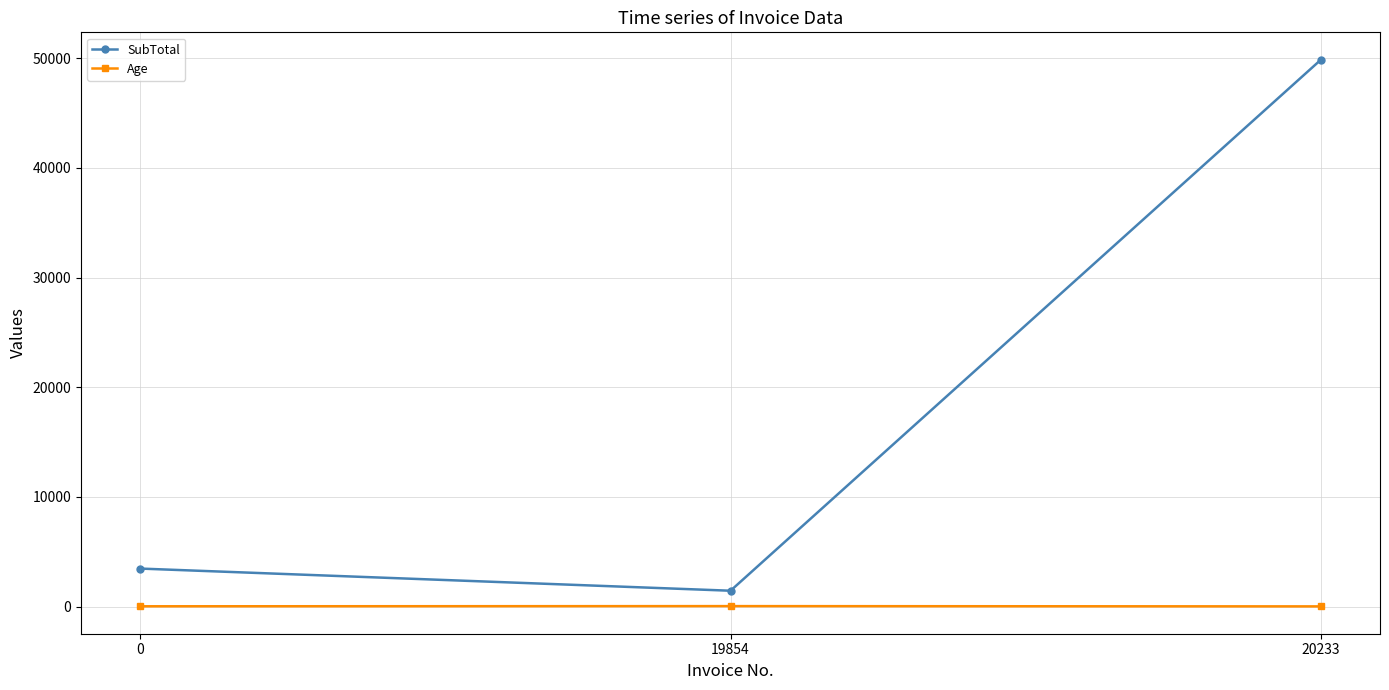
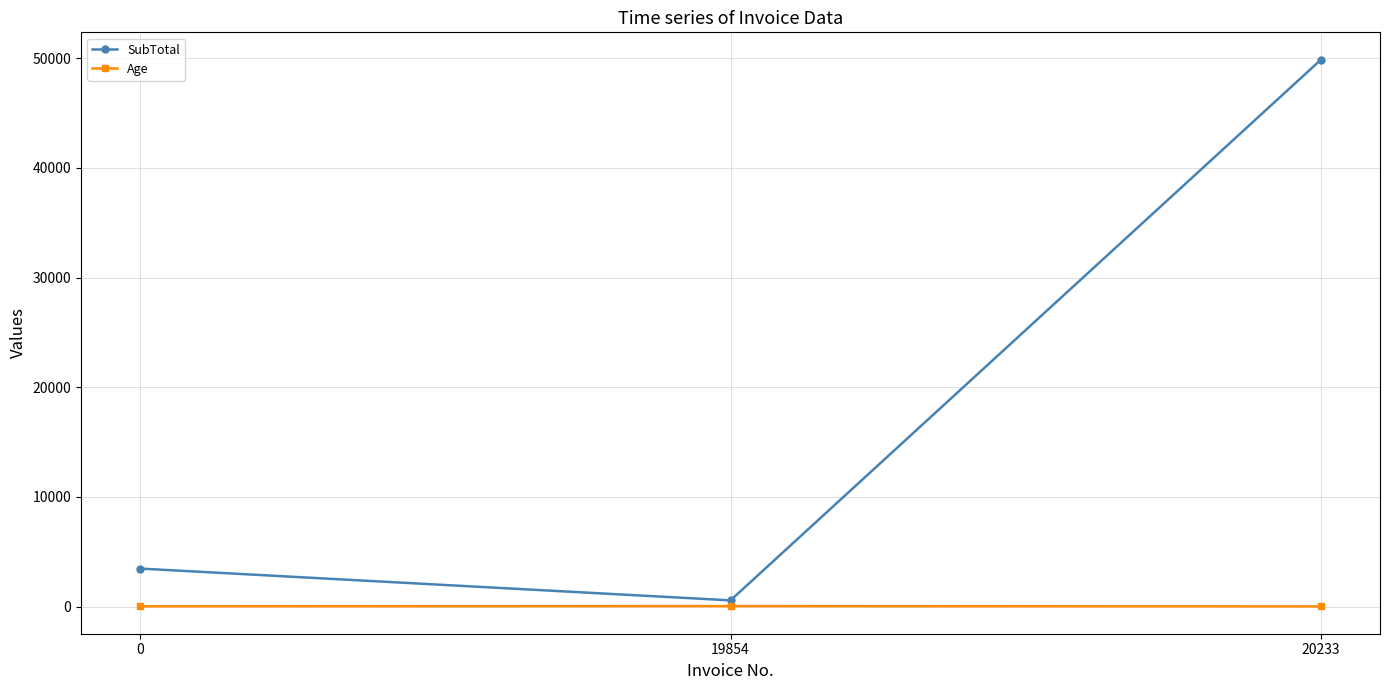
  {
    "SubTotal": {
      "0": 3500,
-     "19854": 1400,
+     "19854": 600,
      "20233": 49900
    },
    "Age": {
      "0": 0,
      "19854": 0,
      "20233": 0
    }
  }
